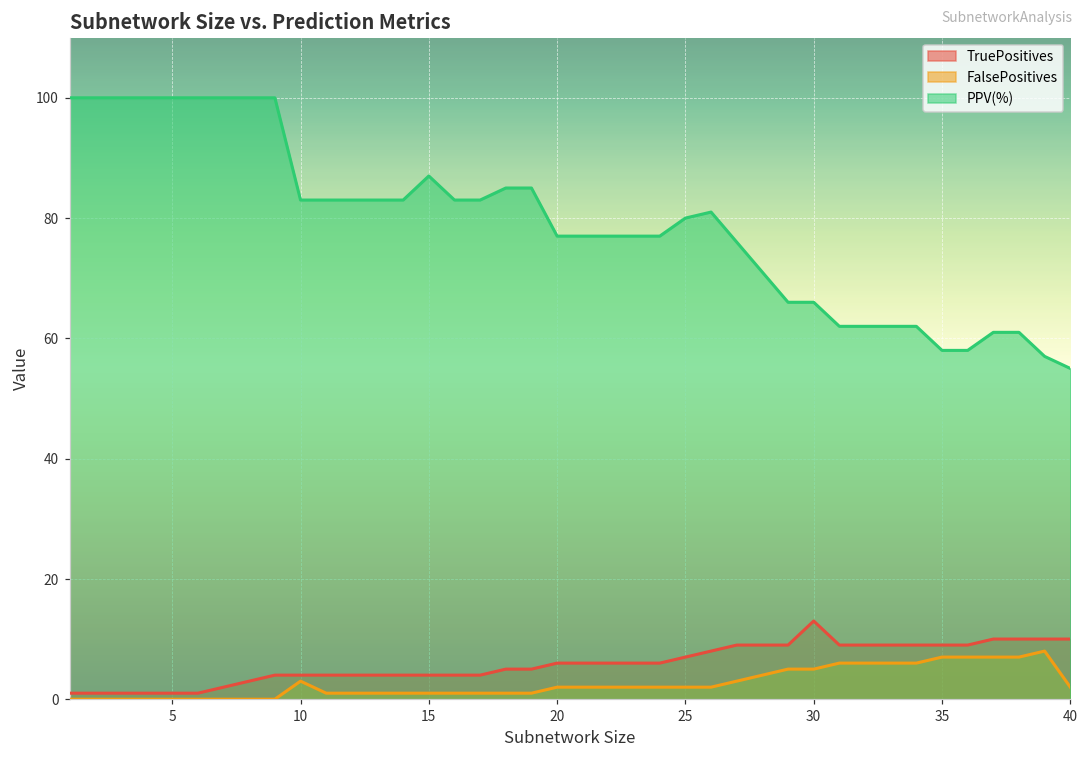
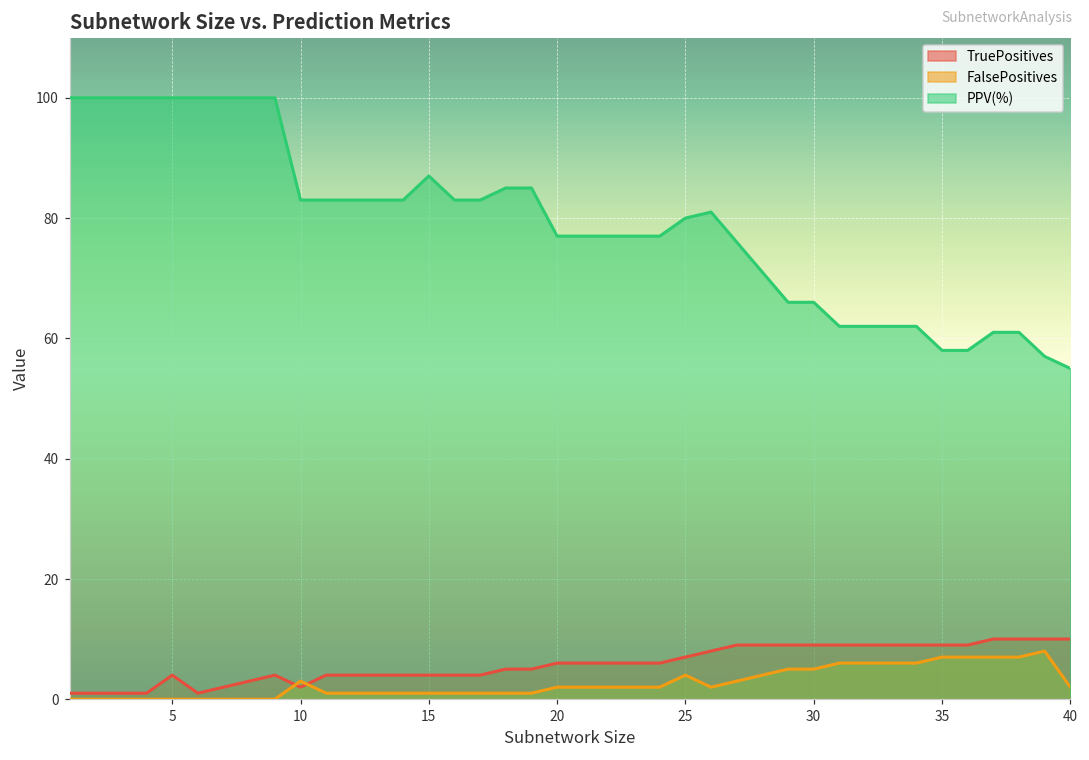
  {
    "TruePositives": {
-     "5": 1,
-     "10": 4,
+     "5": 4,
+     "10": 2,
      "15": 4,
      "20": 6,
      "25": 7,
-     "30": 13,
+     "30": 9,
      "35": 9,
      "40": 10
    },
    "FalsePositives": {
      "5": 0,
      "10": 3,
      "15": 1,
      "20": 2,
-     "25": 2,
+     "25": 4,
      "30": 5,
      "35": 7,
      "40": 2
    },
    "PPV(%)": {
      "5": 100,
      "10": 83,
      "15": 87,
      "20": 77,
      "25": 80,
      "30": 66,
      "35": 58,
      "40": 55
    }
  }
